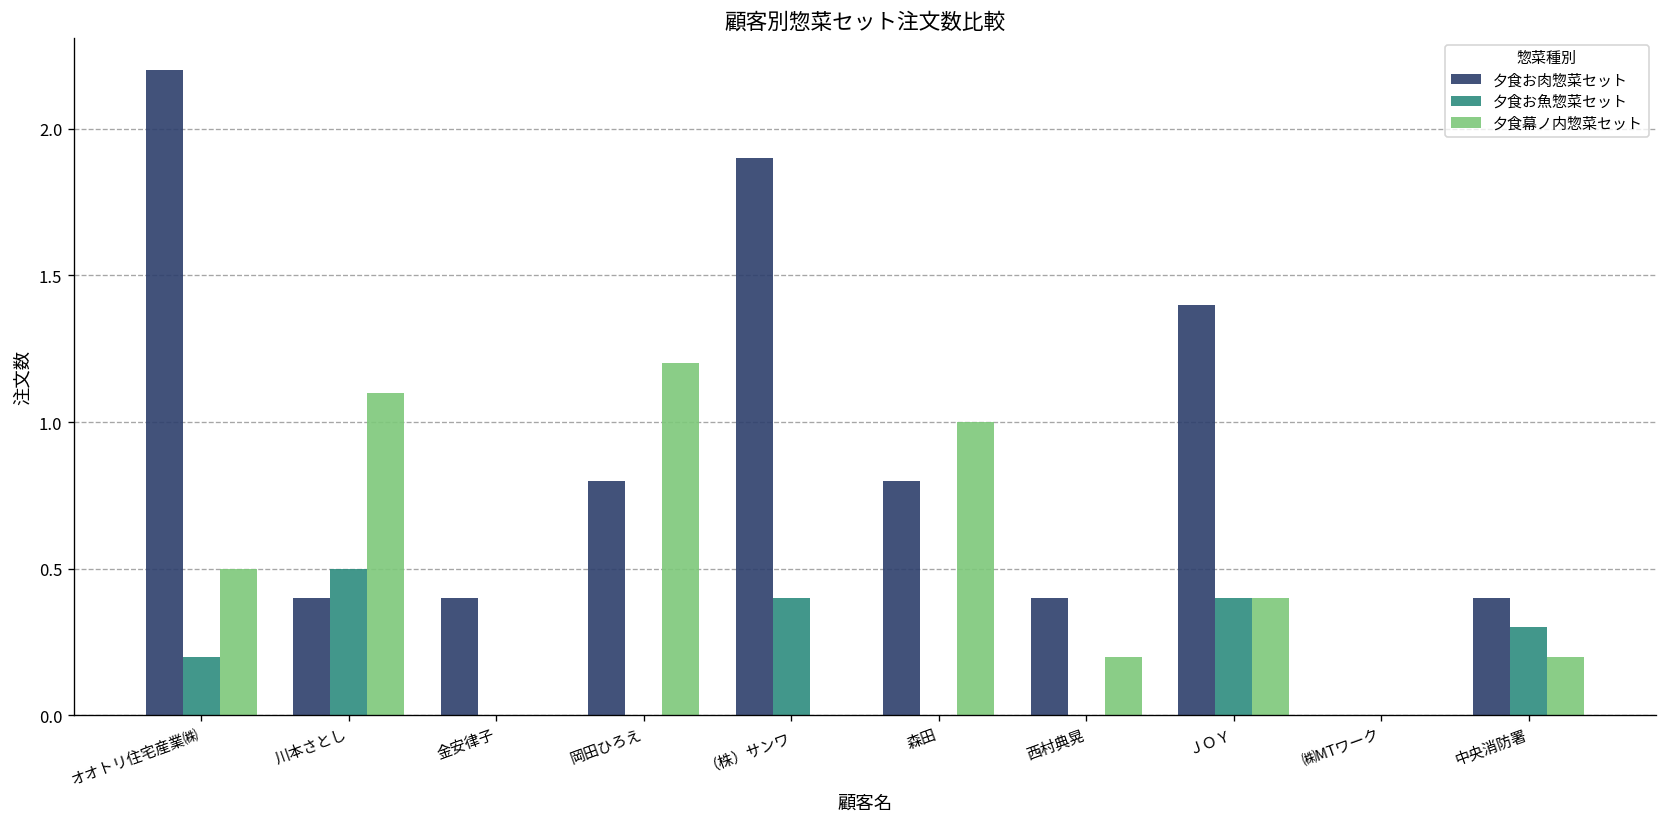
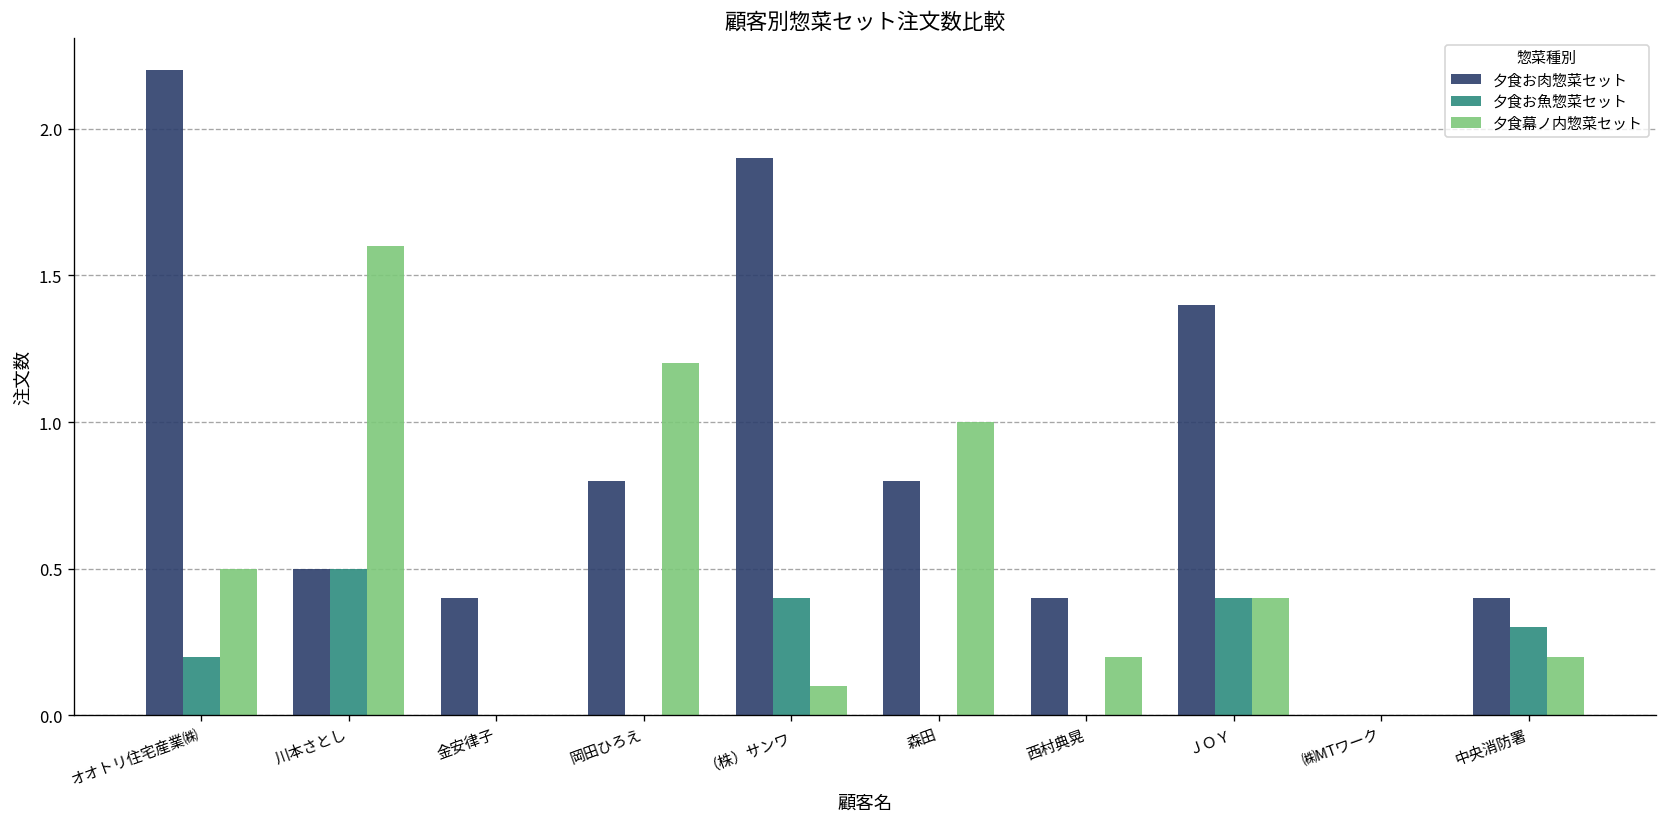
  {
    "夕食お肉惣菜セット": {
      "オオトリ住宅産業㈱": 2.2,
-     "川本さとし": 0.4,
+     "川本さとし": 0.5,
      "金安律子": 0.4,
      "岡田ひろえ": 0.8,
      "（株）サンワ": 1.9,
      "森田": 0.8,
      "西村典晃": 0.4,
      "ＪＯＹ": 1.4,
      "㈱MTワーク": 0.0,
      "中央消防署": 0.4
    },
    "夕食お魚惣菜セット": {
      "オオトリ住宅産業㈱": 0.2,
      "川本さとし": 0.5,
      "金安律子": 0.0,
      "岡田ひろえ": 0.0,
      "（株）サンワ": 0.4,
      "森田": 0.0,
      "西村典晃": 0.0,
      "ＪＯＹ": 0.4,
      "㈱MTワーク": 0.0,
      "中央消防署": 0.3
    },
    "夕食幕ノ内惣菜セット": {
      "オオトリ住宅産業㈱": 0.5,
-     "川本さとし": 1.1,
+     "川本さとし": 1.6,
      "金安律子": 0.0,
      "岡田ひろえ": 1.2,
-     "（株）サンワ": 0.0,
+     "（株）サンワ": 0.1,
      "森田": 1.0,
      "西村典晃": 0.2,
      "ＪＯＹ": 0.4,
      "㈱MTワーク": 0.0,
      "中央消防署": 0.2
    }
  }
